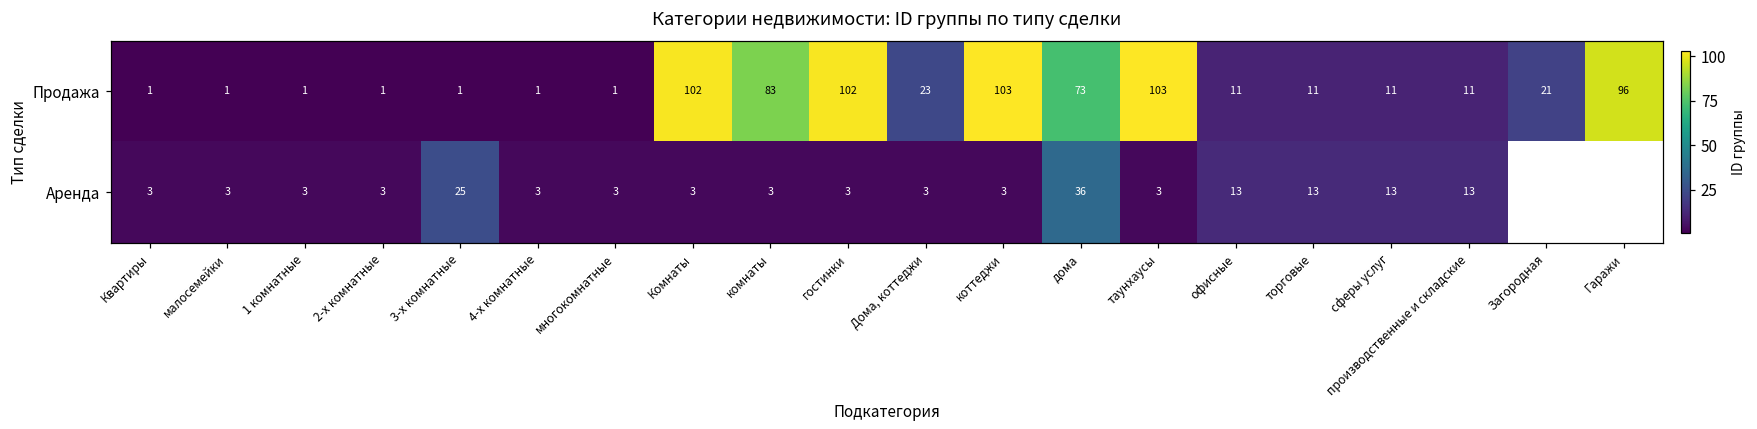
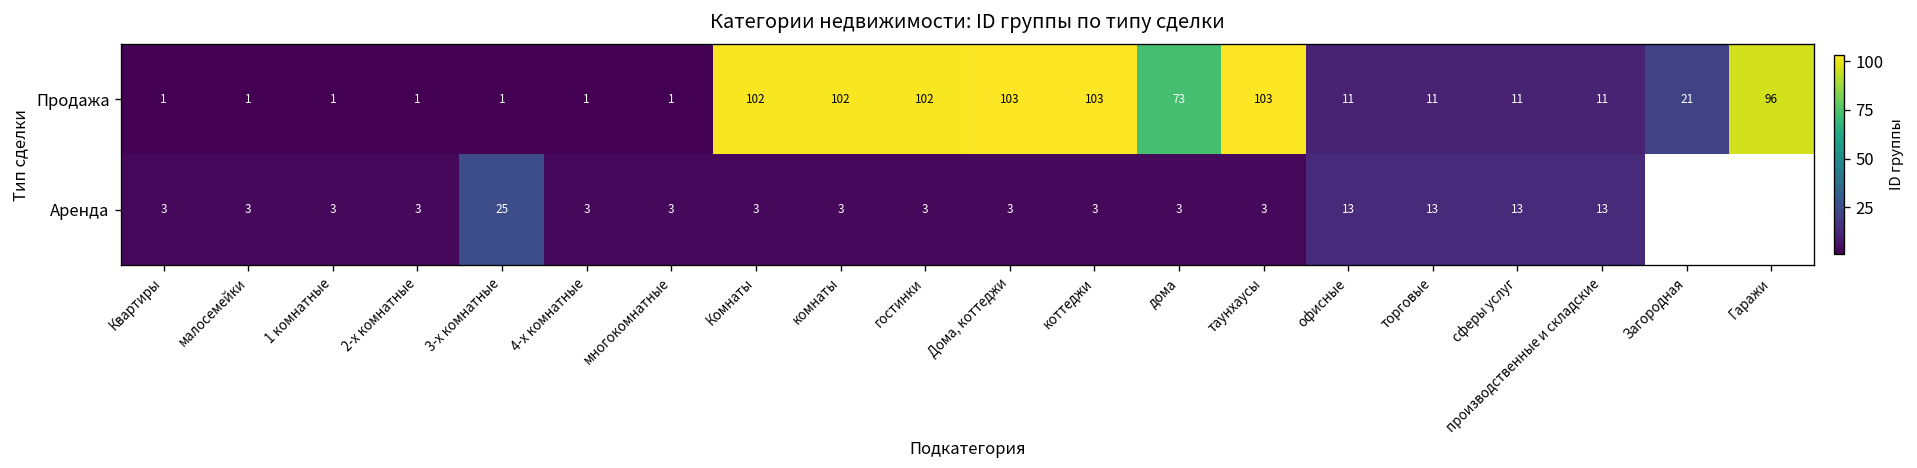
  {
    "Продажа": {
      "Квартиры": 1,
      "малосемейки": 1,
      "1 комнатные": 1,
      "2-х комнатные": 1,
      "3-х комнатные": 1,
      "4-х комнатные": 1,
      "многокомнатные": 1,
      "Комнаты": 102,
-     "комнаты": 83,
+     "комнаты": 102,
      "гостинки": 102,
-     "Дома, коттеджи": 23,
+     "Дома, коттеджи": 103,
      "коттеджи": 103,
      "дома": 73,
      "таунхаусы": 103,
      "офисные": 11,
      "торговые": 11,
      "сферы услуг": 11,
      "производственные и складские": 11,
      "Загородная": 21,
      "Гаражи": 96
    },
    "Аренда": {
      "Квартиры": 3,
      "малосемейки": 3,
      "1 комнатные": 3,
      "2-х комнатные": 3,
      "3-х комнатные": 25,
      "4-х комнатные": 3,
      "многокомнатные": 3,
      "Комнаты": 3,
      "комнаты": 3,
      "гостинки": 3,
      "Дома, коттеджи": 3,
      "коттеджи": 3,
-     "дома": 36,
+     "дома": 3,
      "таунхаусы": 3,
      "офисные": 13,
      "торговые": 13,
      "сферы услуг": 13,
      "производственные и складские": 13
    }
  }
